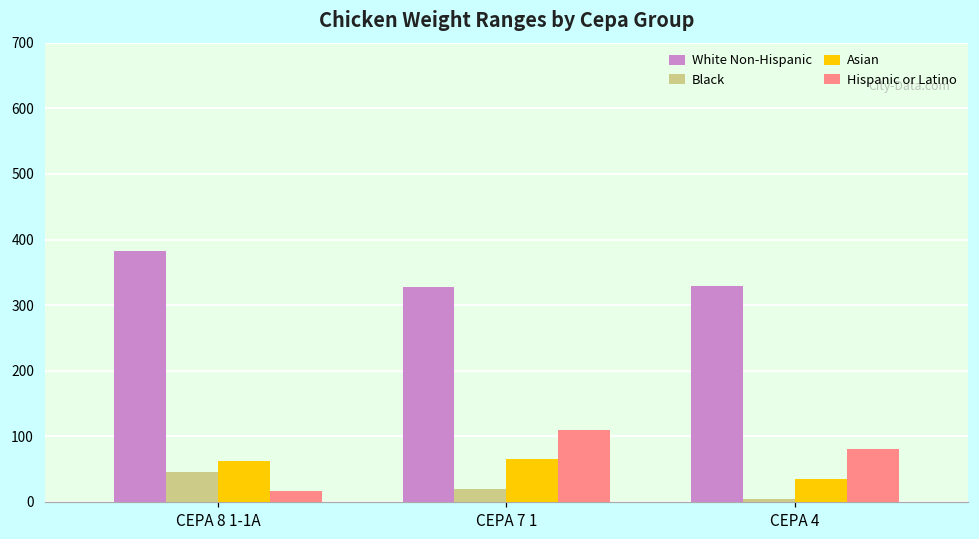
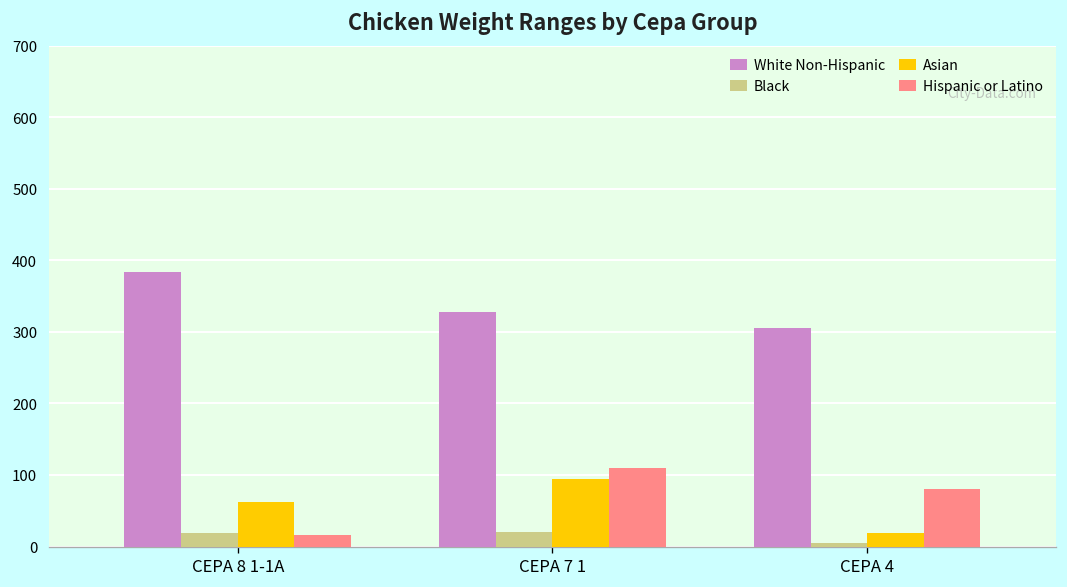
  {
    "White Non-Hispanic": {
      "CEPA 8 1-1A": 380,
      "CEPA 7 1": 330,
-     "CEPA 4": 330
+     "CEPA 4": 310
    },
    "Black": {
-     "CEPA 8 1-1A": 50,
+     "CEPA 8 1-1A": 20,
      "CEPA 7 1": 20,
      "CEPA 4": 10
    },
    "Asian": {
      "CEPA 8 1-1A": 60,
-     "CEPA 7 1": 70,
-     "CEPA 4": 40
+     "CEPA 7 1": 90,
+     "CEPA 4": 20
    },
    "Hispanic or Latino": {
      "CEPA 8 1-1A": 20,
      "CEPA 7 1": 110,
      "CEPA 4": 80
    }
  }
